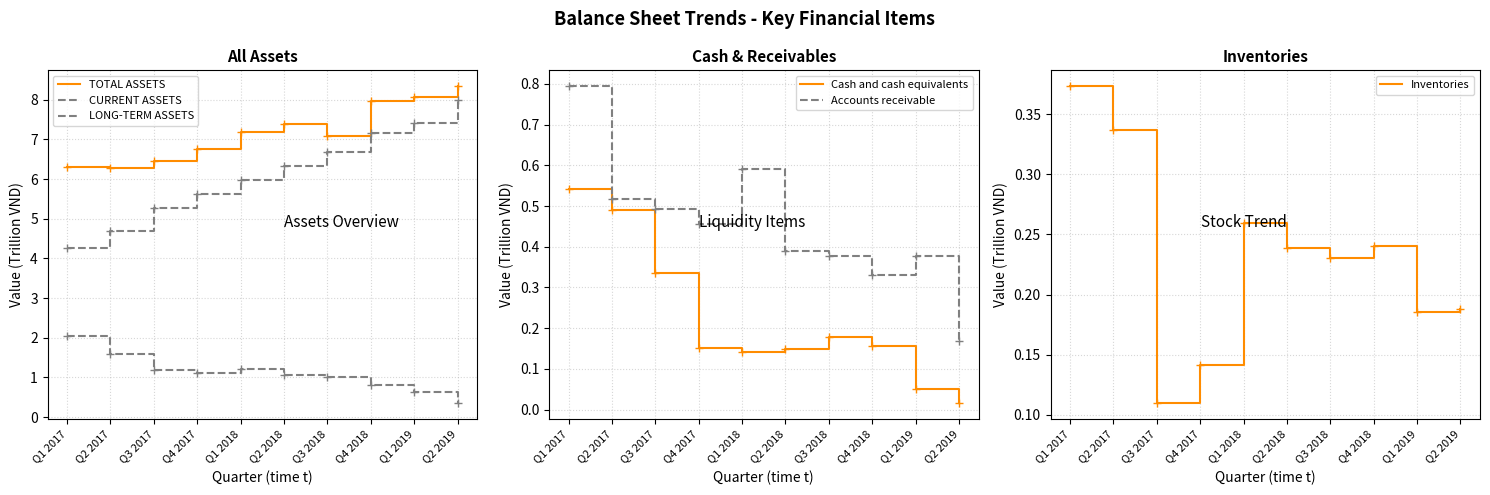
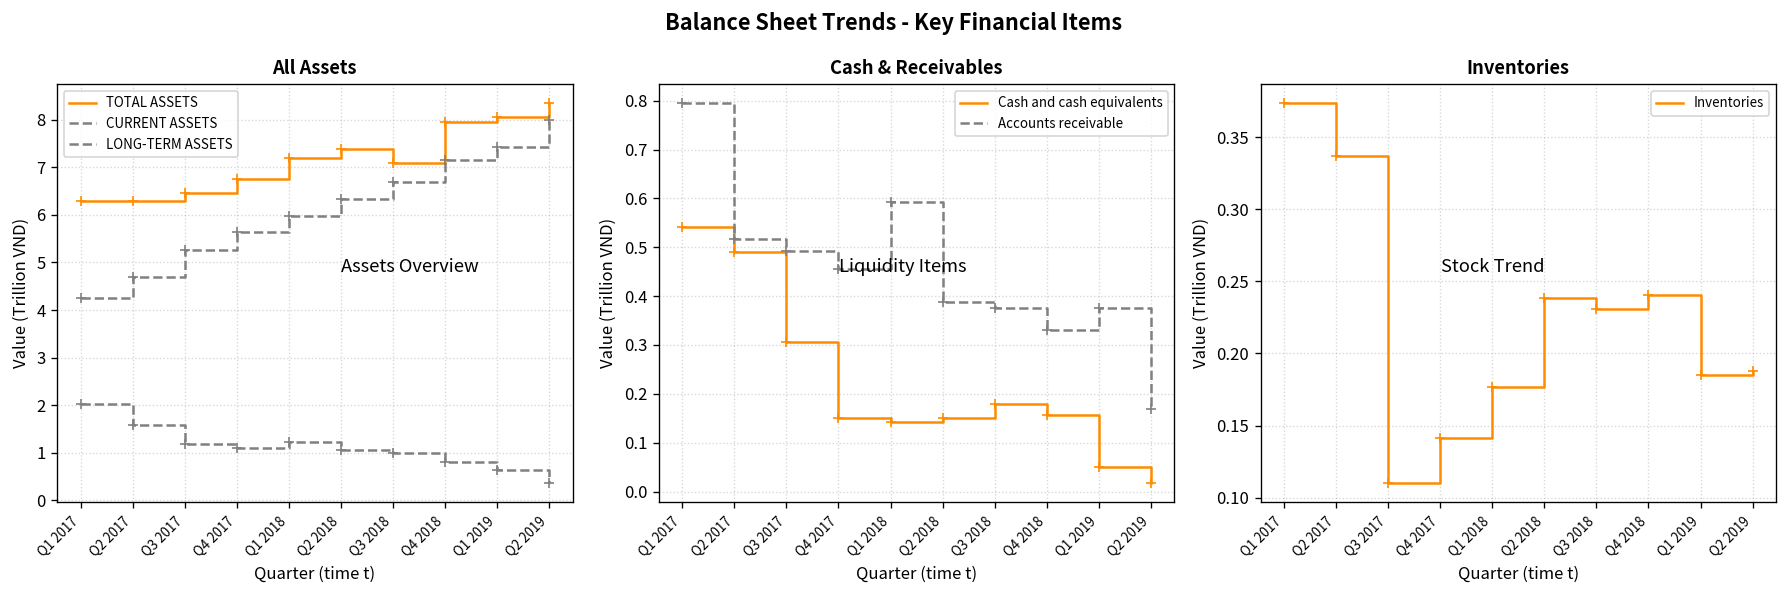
  {
    "All Assets": {
      "TOTAL ASSETS": {
        "Q1 2017": 6.3,
        "Q2 2017": 6.3,
        "Q3 2017": 6.5,
        "Q4 2017": 6.7,
        "Q1 2018": 7.2,
        "Q2 2018": 7.4,
        "Q3 2018": 7.1,
        "Q4 2018": 8.0,
        "Q1 2019": 8.1,
        "Q2 2019": 8.3
      }
    },
    "Cash & Receivables": {
      "Cash and cash equivalents": {
        "Q1 2017": 0.54,
        "Q2 2017": 0.49,
-       "Q3 2017": 0.34,
+       "Q3 2017": 0.31,
        "Q4 2017": 0.15,
        "Q1 2018": 0.14,
        "Q2 2018": 0.15,
        "Q3 2018": 0.18,
        "Q4 2018": 0.16,
        "Q1 2019": 0.05,
        "Q2 2019": 0.02
      },
      "Accounts receivable": {
        "Q1 2017": 0.79,
        "Q2 2017": 0.52,
        "Q3 2017": 0.49,
        "Q4 2017": 0.46,
        "Q1 2018": 0.59,
        "Q2 2018": 0.39,
        "Q3 2018": 0.38,
        "Q4 2018": 0.33,
        "Q1 2019": 0.38,
        "Q2 2019": 0.17
      }
    },
    "Inventories": {
      "Q1 2017": 0.373,
      "Q2 2017": 0.337,
      "Q3 2017": 0.110,
      "Q4 2017": 0.141,
-     "Q1 2018": 0.259,
+     "Q1 2018": 0.177,
      "Q2 2018": 0.239,
      "Q3 2018": 0.231,
      "Q4 2018": 0.240,
      "Q1 2019": 0.185,
      "Q2 2019": 0.188
    }
  }
